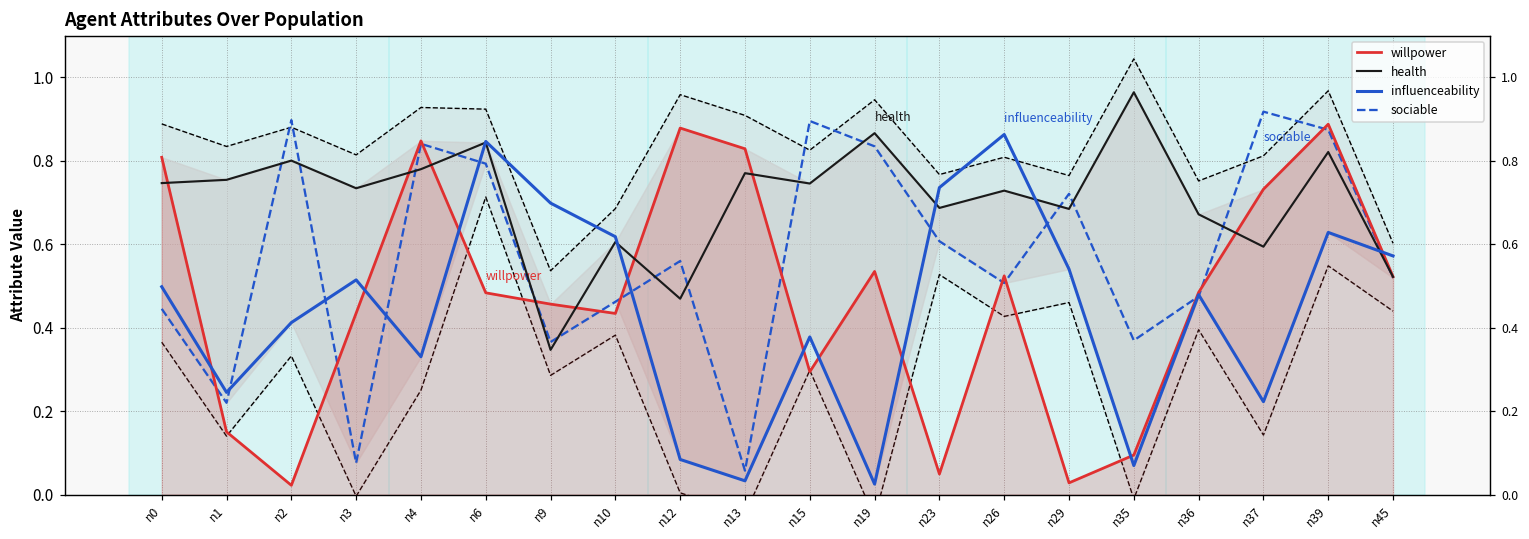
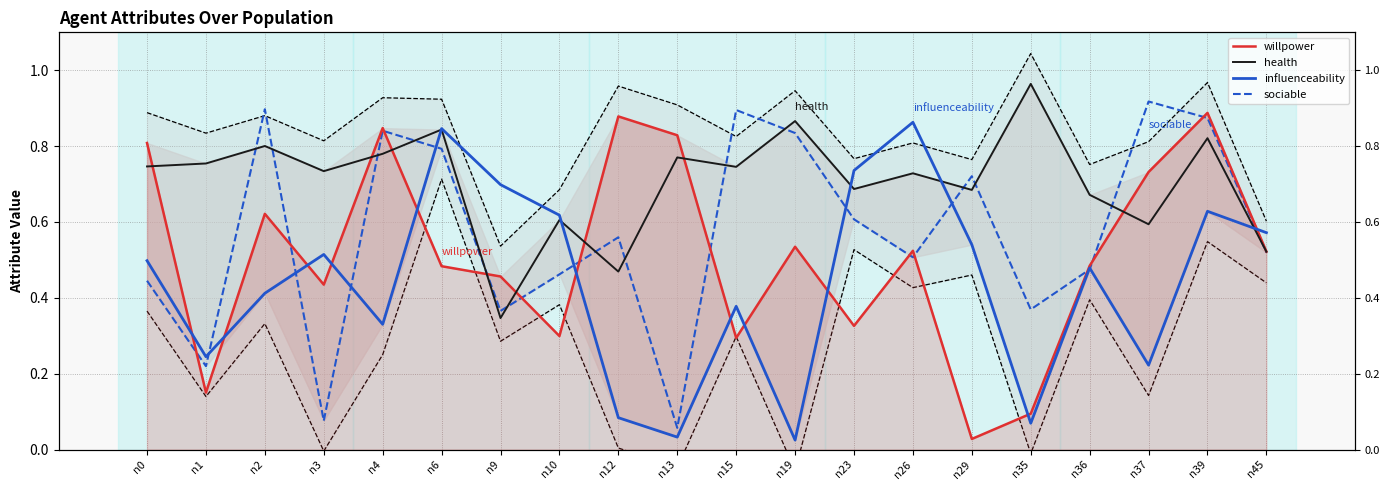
  {
    "willpower": {
      "n1": 0.15,
-     "n2": 0.02,
+     "n2": 0.62,
      "n3": 0.43,
      "n6": 0.48,
-     "n10": 0.43,
+     "n10": 0.30,
      "n19": 0.53,
-     "n23": 0.05,
+     "n23": 0.33,
      "n26": 0.52,
      "n29": 0.03,
      "n35": 0.09
    }
  }
